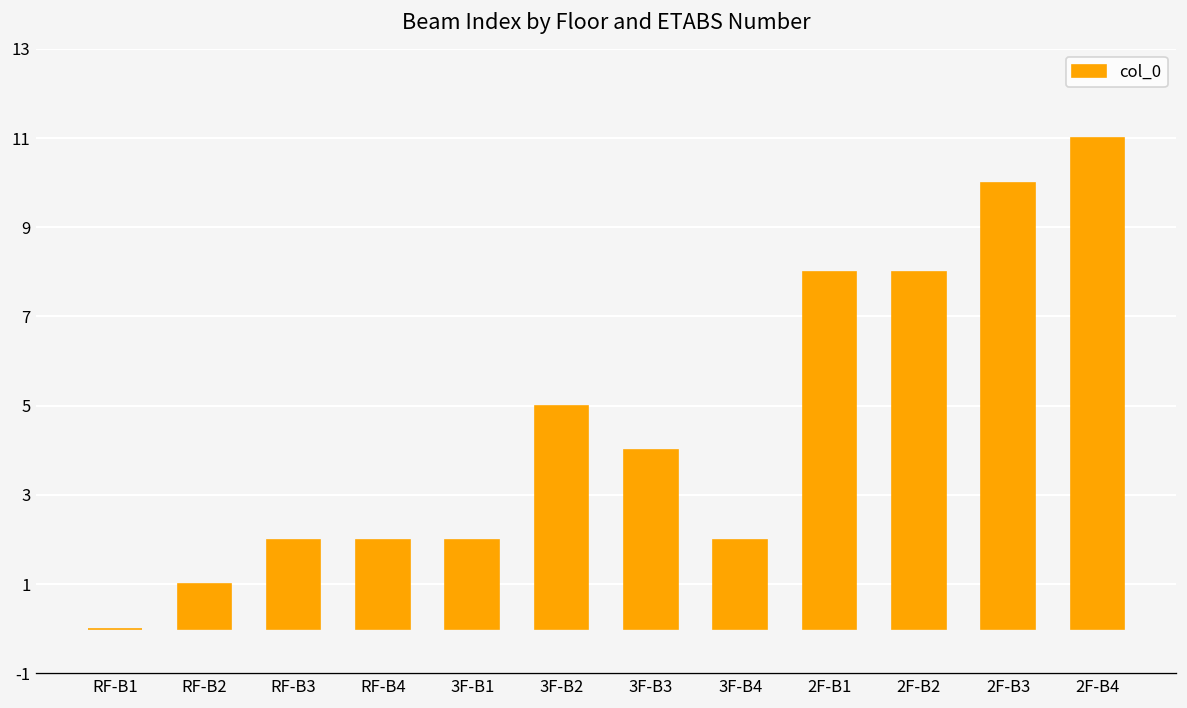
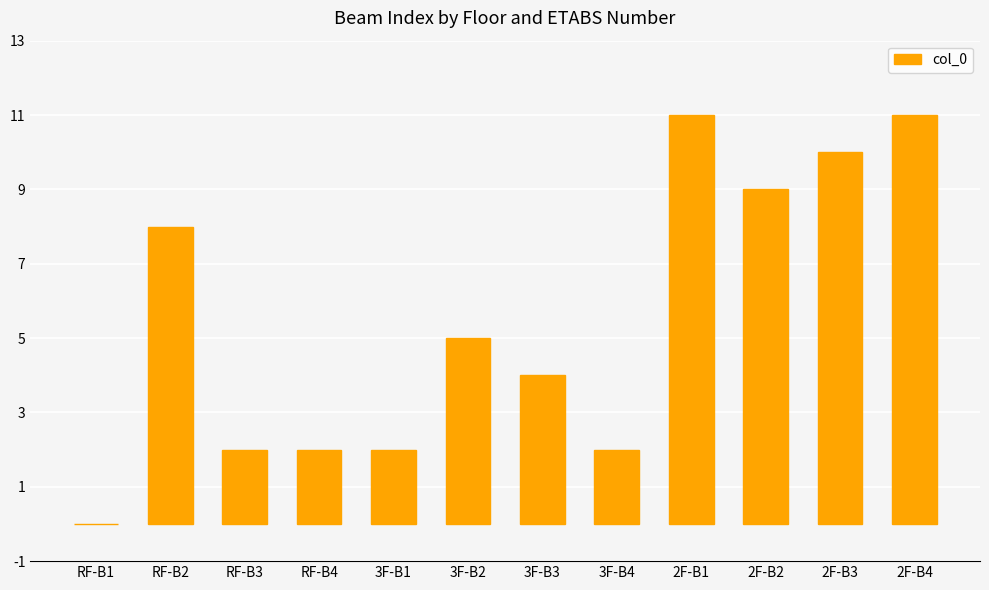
  {
    "RF-B1": 0,
-   "RF-B2": 1,
+   "RF-B2": 8,
    "RF-B3": 2,
    "RF-B4": 2,
    "3F-B1": 2,
    "3F-B2": 5,
    "3F-B3": 4,
    "3F-B4": 2,
-   "2F-B1": 8,
-   "2F-B2": 8,
+   "2F-B1": 11,
+   "2F-B2": 9,
    "2F-B3": 10,
    "2F-B4": 11
  }
